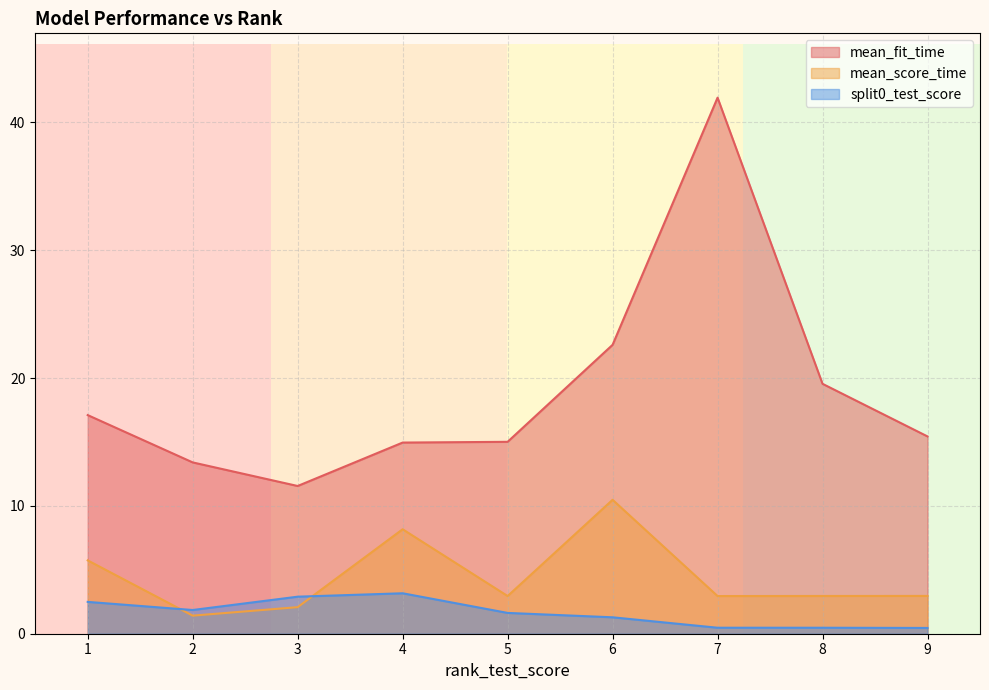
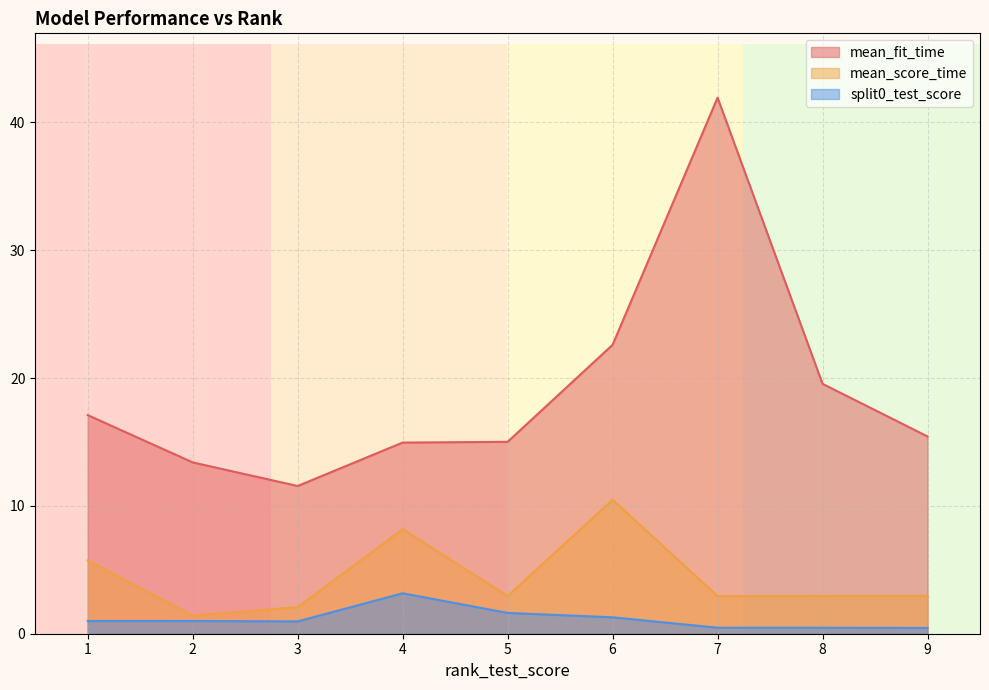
  {
    "split0_test_score": {
-     "1": 2.5,
-     "2": 1.9,
-     "3": 2.9,
+     "1": 1.0,
+     "2": 1.0,
+     "3": 1.0,
      "4": 3.2,
      "5": 1.6,
      "6": 1.3,
      "7": 0.5,
      "8": 0.5,
      "9": 0.5
    }
  }
